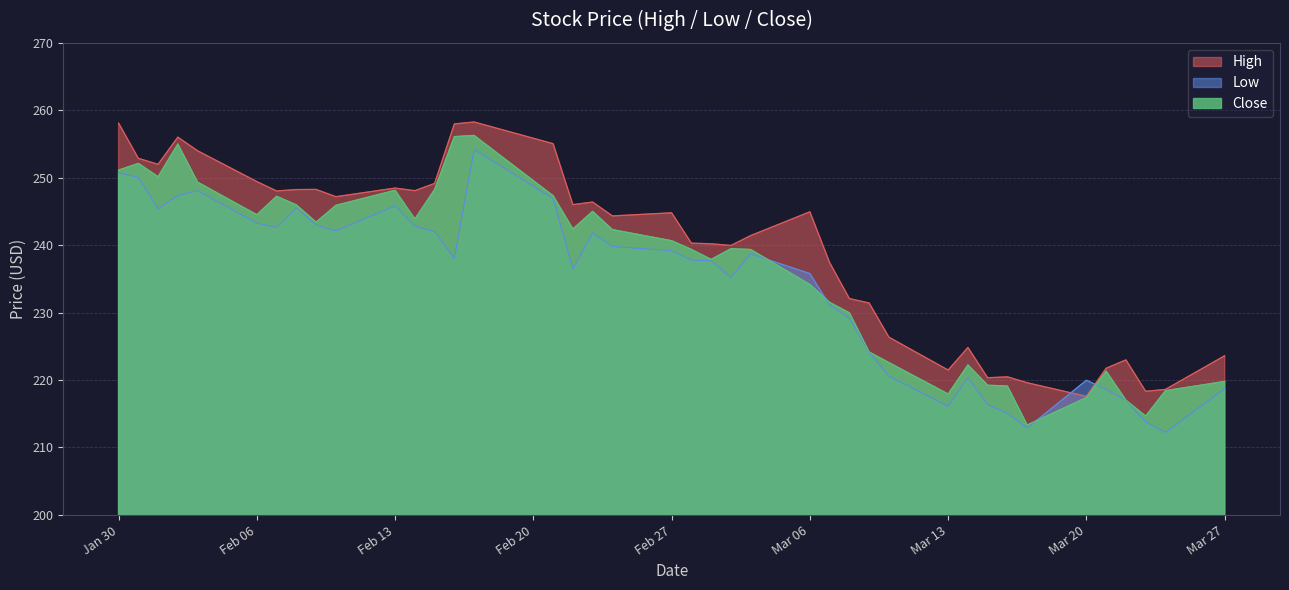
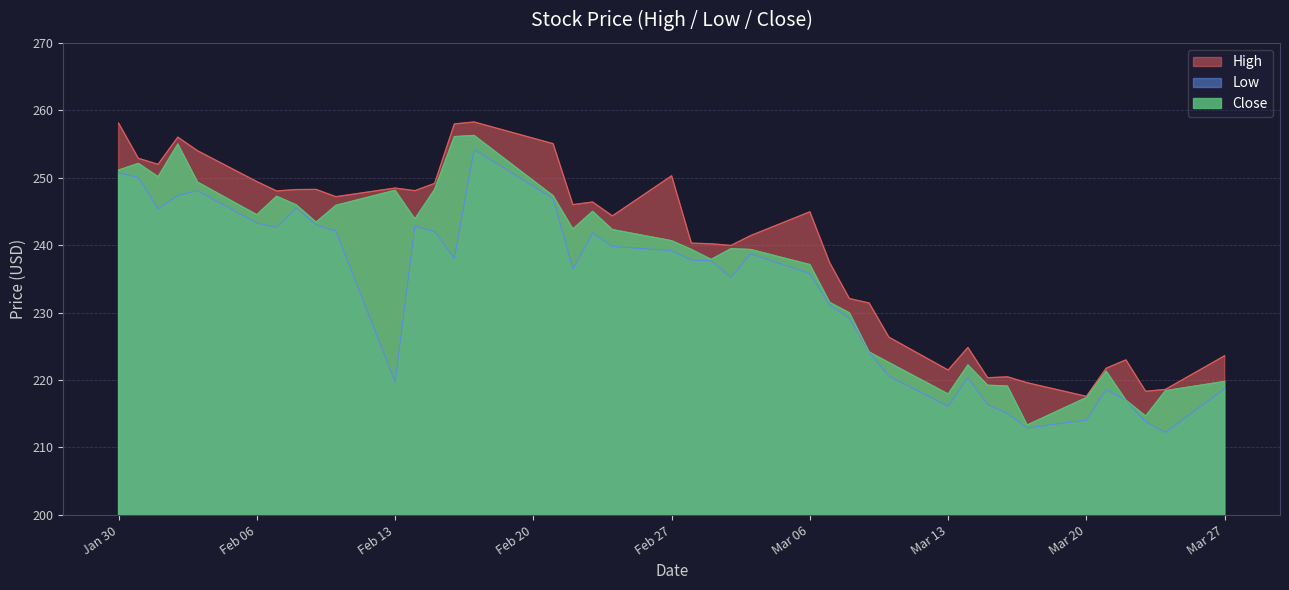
  {
    "High": {
      "Jan 30": 258,
      "Feb 06": 249,
-     "Feb 27": 245,
+     "Feb 27": 250,
      "Mar 06": 245,
      "Mar 13": 221,
      "Mar 27": 224
    },
    "Low": {
      "Jan 30": 251,
      "Feb 06": 243,
-     "Feb 13": 246,
+     "Feb 13": 220,
      "Feb 27": 239,
      "Mar 06": 236,
      "Mar 13": 216,
-     "Mar 20": 220,
+     "Mar 20": 214,
      "Mar 27": 219
    },
    "Close": {
      "Jan 30": 251,
      "Feb 06": 245,
      "Feb 27": 241,
-     "Mar 06": 234,
+     "Mar 06": 237,
      "Mar 13": 218,
      "Mar 27": 220
    }
  }
